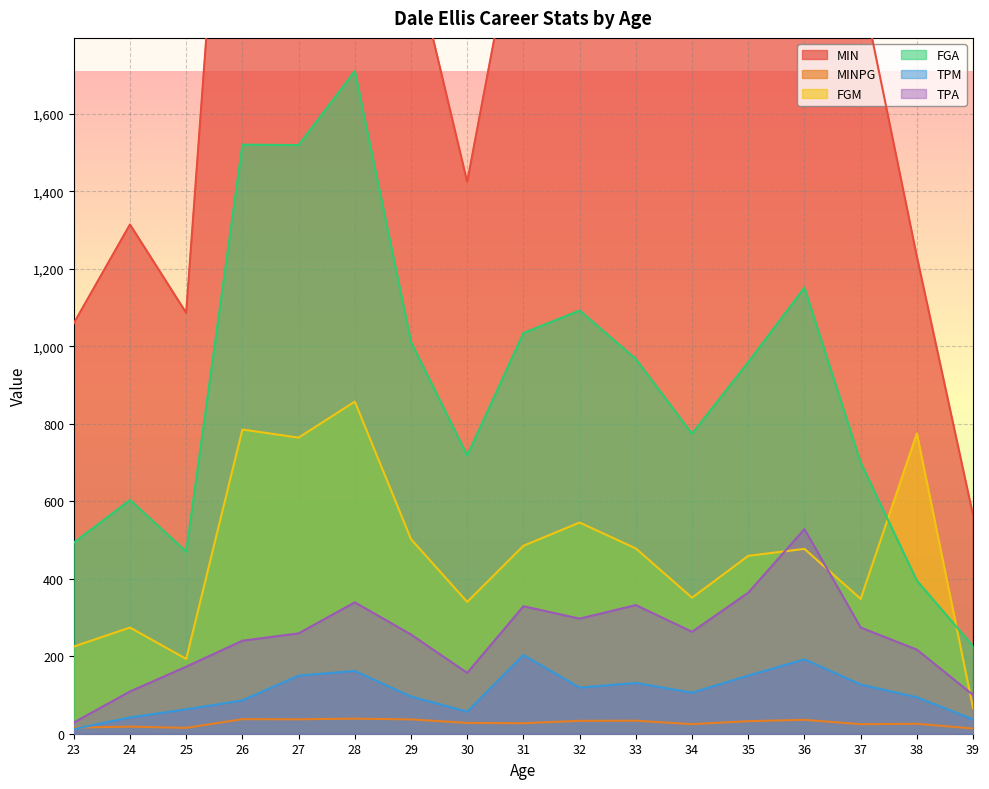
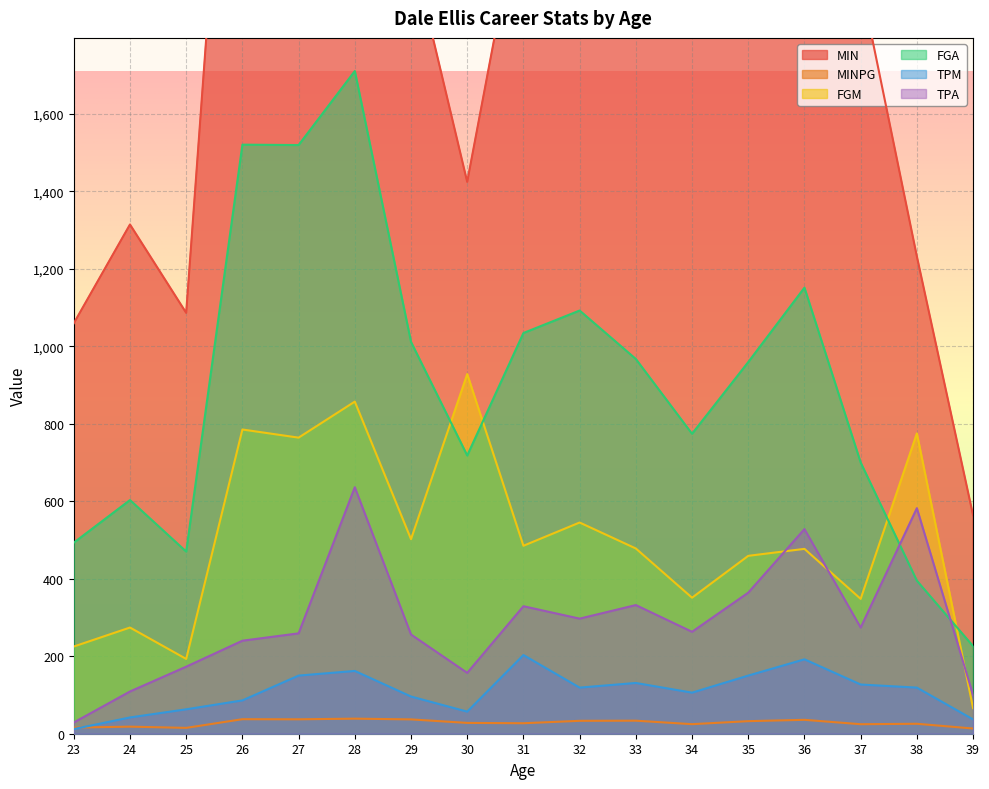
  {
    "FGM": {
      "23": "230",
      "24": "270",
      "25": "190",
      "26": "790",
      "27": "760",
      "28": "860",
      "29": "500",
-     "30": "340",
+     "30": "930",
      "31": "490",
      "32": "550",
      "33": "480",
      "34": "350",
      "35": "460",
      "36": "480",
      "37": "350",
      "38": "780",
      "39": "70"
    },
    "FGA": {
      "23": "490",
      "24": "600",
      "25": "470",
      "26": "1,520",
      "27": "1,520",
      "28": "1,710",
      "29": "1,010",
      "30": "720",
      "31": "1,030",
      "32": "1,090",
      "33": "970",
      "34": "770",
      "35": "960",
      "36": "1,150",
      "37": "700",
      "38": "400",
      "39": "230"
    },
    "TPM": {
      "24": "40",
      "25": "60",
      "26": "90",
      "27": "150",
      "28": "160",
      "29": "100",
      "30": "60",
      "31": "200",
      "32": "120",
      "33": "130",
      "34": "110",
      "35": "150",
      "36": "190",
      "37": "130",
-     "38": "90",
+     "38": "120",
      "39": "40"
    },
    "TPA": {
      "23": "30",
      "24": "110",
      "25": "170",
      "26": "240",
      "27": "260",
-     "28": "340",
+     "28": "640",
      "29": "260",
      "30": "160",
      "31": "330",
      "32": "300",
      "33": "330",
      "34": "260",
      "35": "360",
      "36": "530",
      "37": "270",
-     "38": "220",
+     "38": "580",
      "39": "100"
    }
  }
